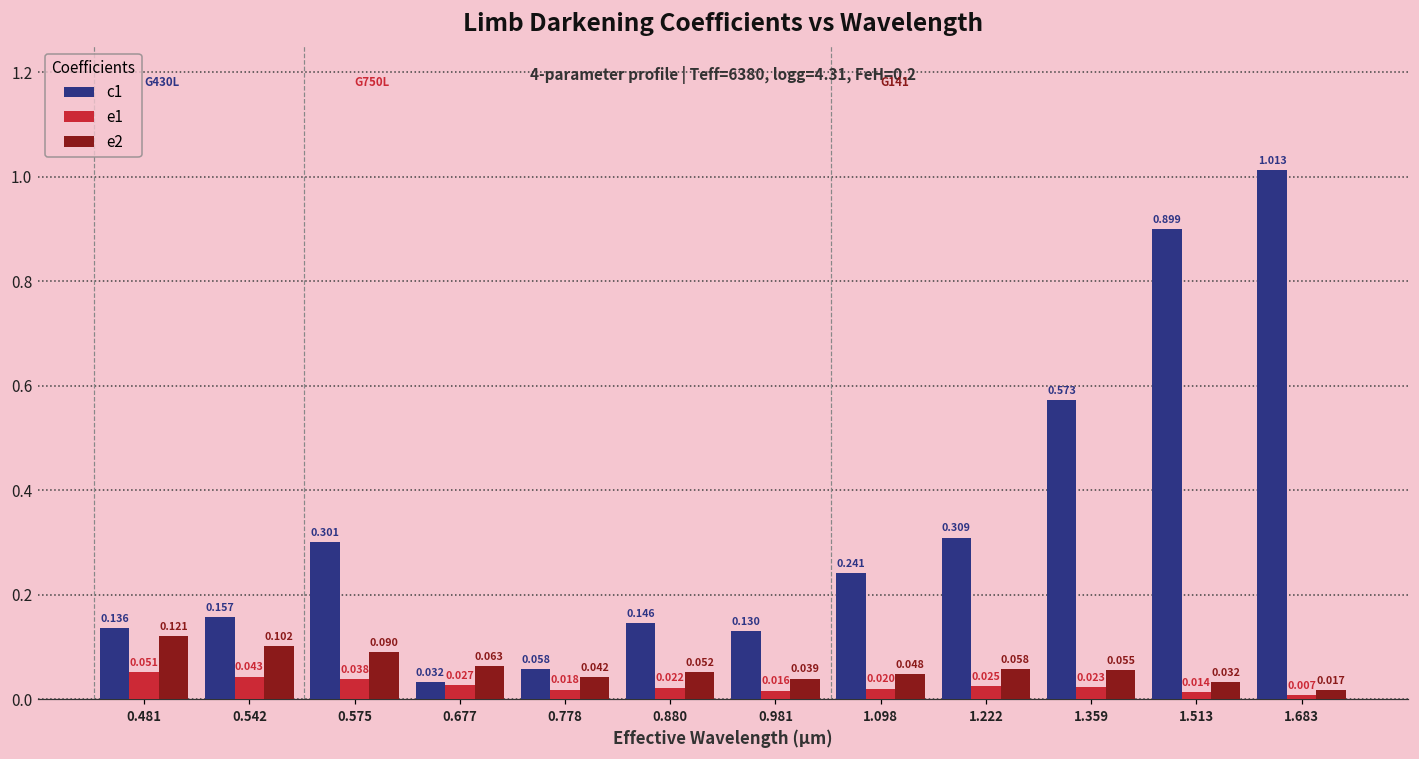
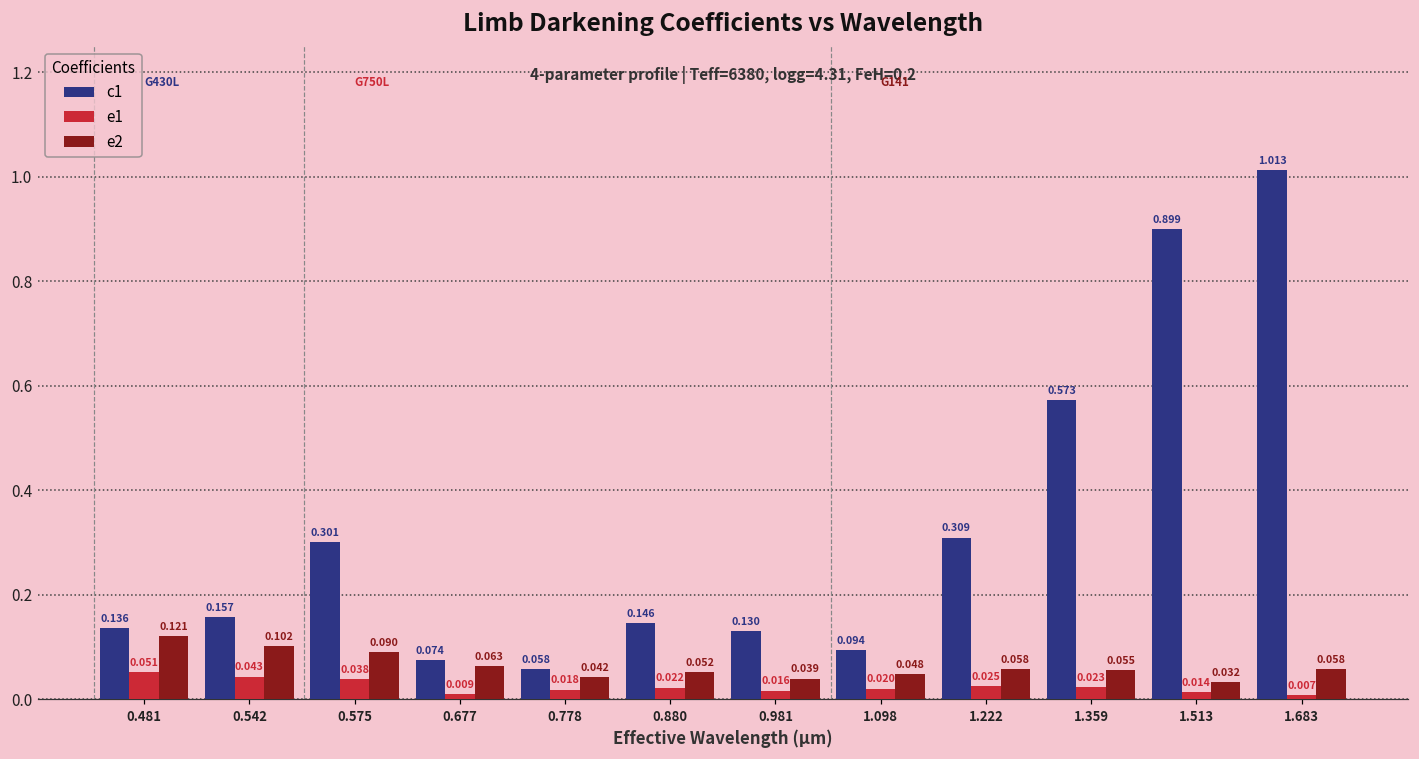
  {
    "c1": {
      "0.481": 0.136,
      "0.542": 0.157,
      "0.575": 0.301,
-     "0.677": 0.032,
+     "0.677": 0.074,
      "0.778": 0.058,
      "0.880": 0.146,
      "0.981": 0.130,
-     "1.098": 0.241,
+     "1.098": 0.094,
      "1.222": 0.309,
      "1.359": 0.573,
      "1.513": 0.899,
      "1.683": 1.013
    },
    "e1": {
      "0.481": 0.051,
      "0.542": 0.043,
      "0.575": 0.038,
-     "0.677": 0.027,
+     "0.677": 0.009,
      "0.778": 0.018,
      "0.880": 0.022,
      "0.981": 0.016,
      "1.098": 0.020,
      "1.222": 0.025,
      "1.359": 0.023,
      "1.513": 0.014,
      "1.683": 0.007
    },
    "e2": {
      "0.481": 0.121,
      "0.542": 0.102,
      "0.575": 0.090,
      "0.677": 0.063,
      "0.778": 0.042,
      "0.880": 0.052,
      "0.981": 0.039,
      "1.098": 0.048,
      "1.222": 0.058,
      "1.359": 0.055,
      "1.513": 0.032,
-     "1.683": 0.017
+     "1.683": 0.058
    }
  }
